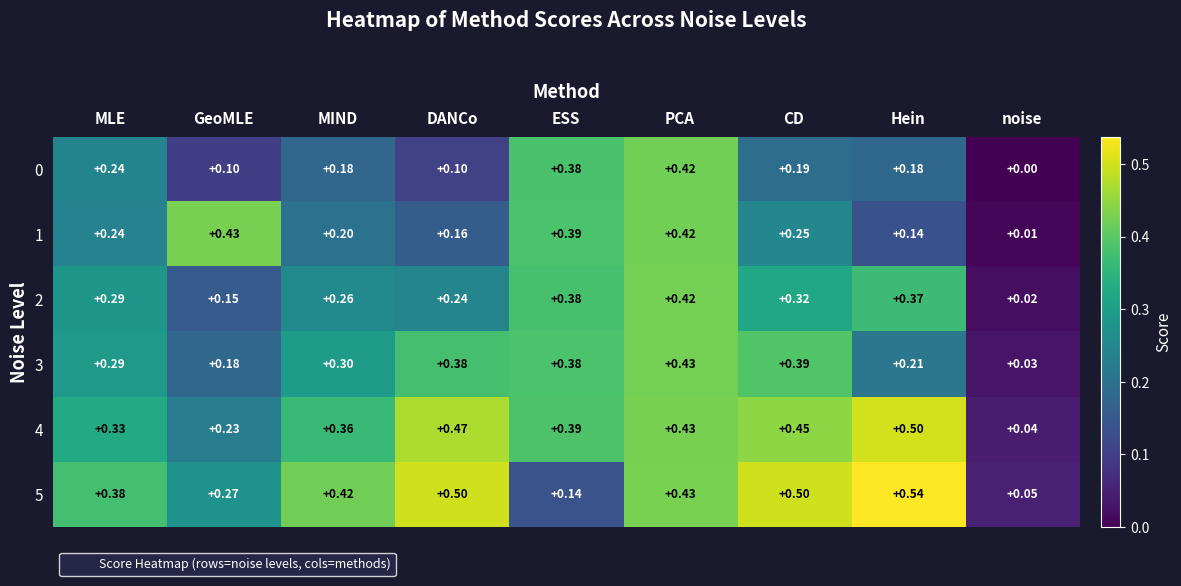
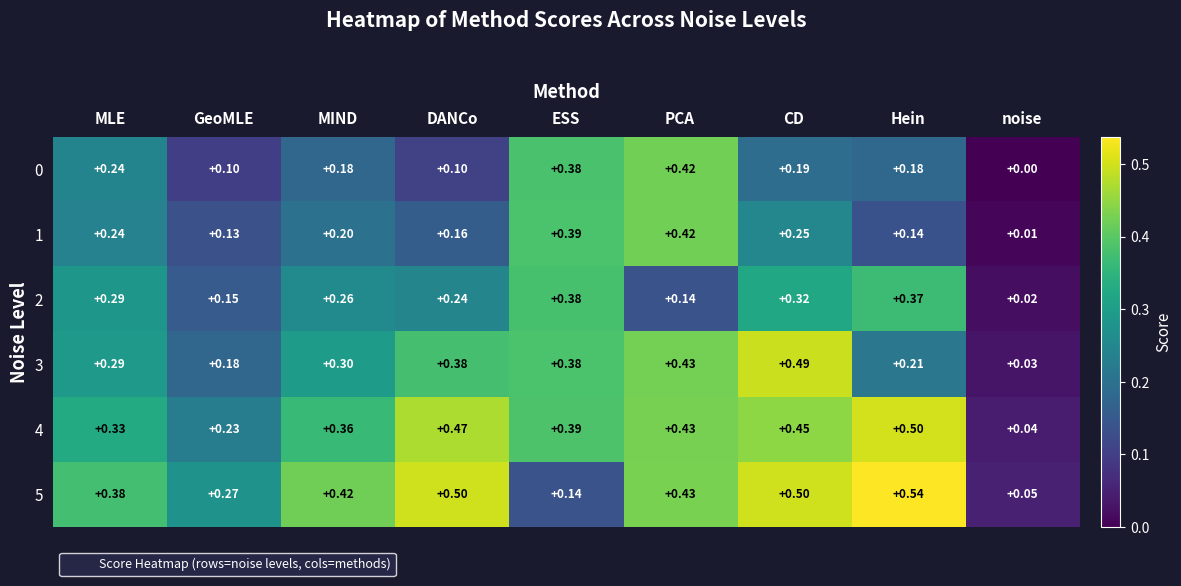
  {
    "0": {
      "MLE": "+0.24",
      "GeoMLE": "+0.10",
      "MIND": "+0.18",
      "DANCo": "+0.10",
      "ESS": "+0.38",
      "PCA": "+0.42",
      "CD": "+0.19",
      "Hein": "+0.18",
      "noise": "+0.00"
    },
    "1": {
      "MLE": "+0.24",
-     "GeoMLE": "+0.43",
+     "GeoMLE": "+0.13",
      "MIND": "+0.20",
      "DANCo": "+0.16",
      "ESS": "+0.39",
      "PCA": "+0.42",
      "CD": "+0.25",
      "Hein": "+0.14",
      "noise": "+0.01"
    },
    "2": {
      "MLE": "+0.29",
      "GeoMLE": "+0.15",
      "MIND": "+0.26",
      "DANCo": "+0.24",
      "ESS": "+0.38",
-     "PCA": "+0.42",
+     "PCA": "+0.14",
      "CD": "+0.32",
      "Hein": "+0.37",
      "noise": "+0.02"
    },
    "3": {
      "MLE": "+0.29",
      "GeoMLE": "+0.18",
      "MIND": "+0.30",
      "DANCo": "+0.38",
      "ESS": "+0.38",
      "PCA": "+0.43",
-     "CD": "+0.39",
+     "CD": "+0.49",
      "Hein": "+0.21",
      "noise": "+0.03"
    },
    "4": {
      "MLE": "+0.33",
      "GeoMLE": "+0.23",
      "MIND": "+0.36",
      "DANCo": "+0.47",
      "ESS": "+0.39",
      "PCA": "+0.43",
      "CD": "+0.45",
      "Hein": "+0.50",
      "noise": "+0.04"
    },
    "5": {
      "MLE": "+0.38",
      "GeoMLE": "+0.27",
      "MIND": "+0.42",
      "DANCo": "+0.50",
      "ESS": "+0.14",
      "PCA": "+0.43",
      "CD": "+0.50",
      "Hein": "+0.54",
      "noise": "+0.05"
    }
  }
